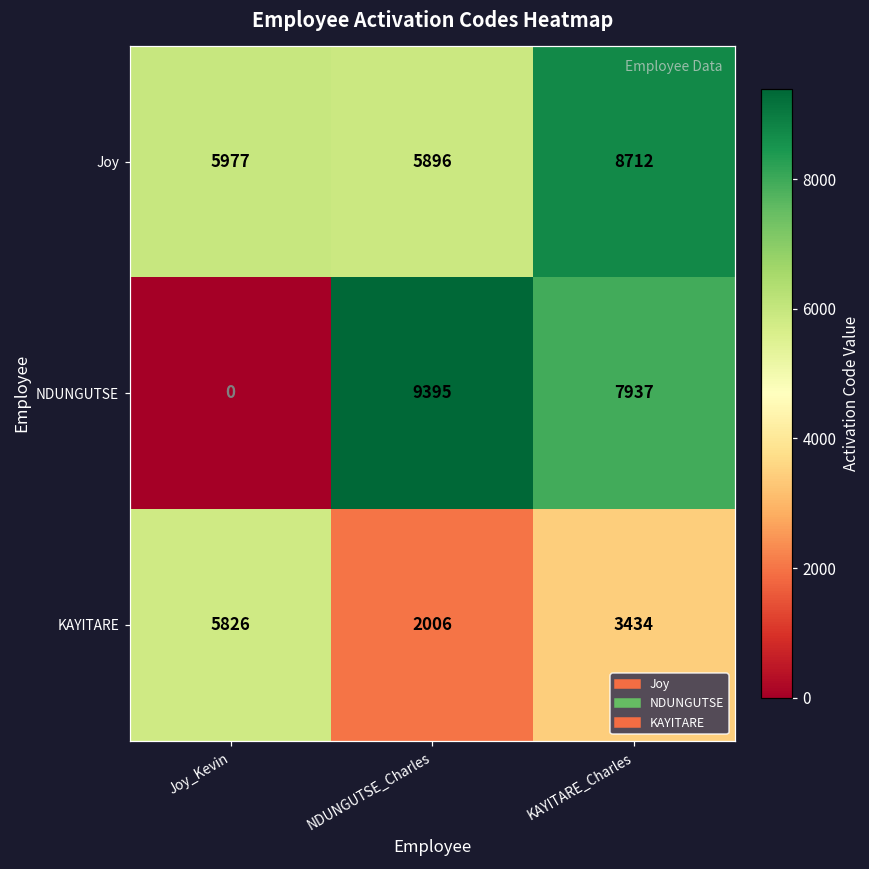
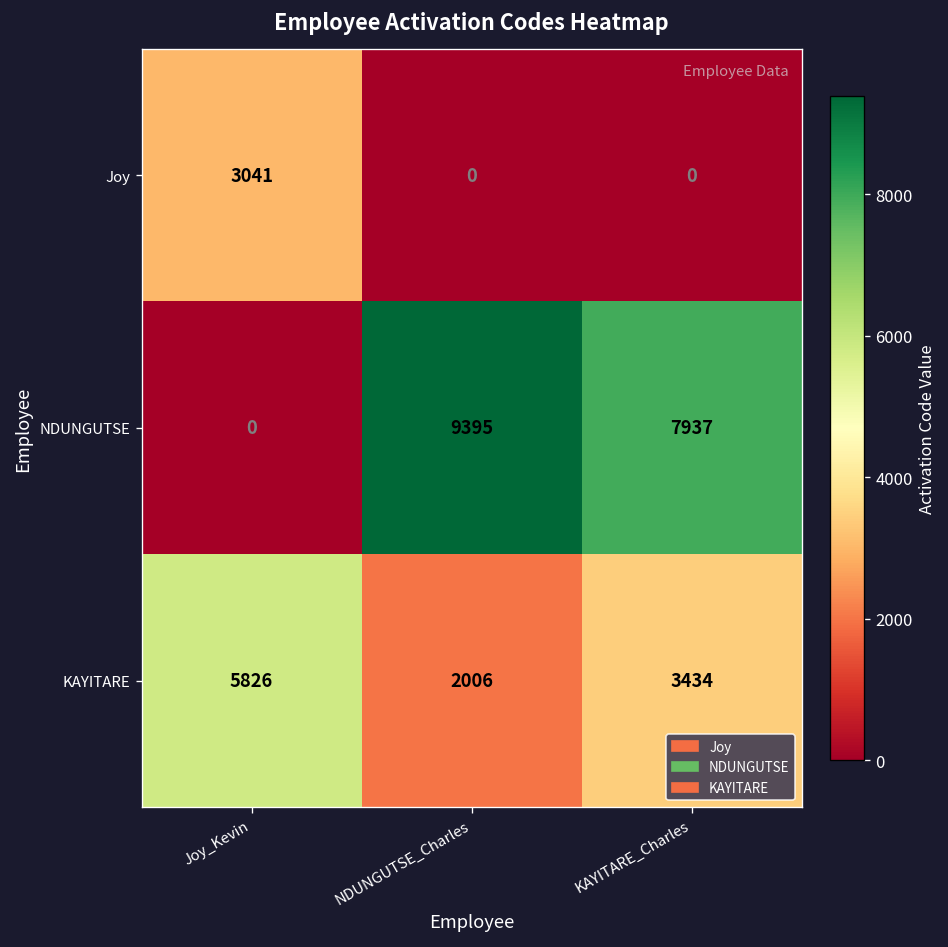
  {
    "Joy": {
-     "Joy_Kevin": 5977,
-     "NDUNGUTSE_Charles": 5896,
-     "KAYITARE_Charles": 8712
+     "Joy_Kevin": 3041,
+     "NDUNGUTSE_Charles": 0,
+     "KAYITARE_Charles": 0
    },
    "NDUNGUTSE": {
      "Joy_Kevin": 0,
      "NDUNGUTSE_Charles": 9395,
      "KAYITARE_Charles": 7937
    },
    "KAYITARE": {
      "Joy_Kevin": 5826,
      "NDUNGUTSE_Charles": 2006,
      "KAYITARE_Charles": 3434
    }
  }
